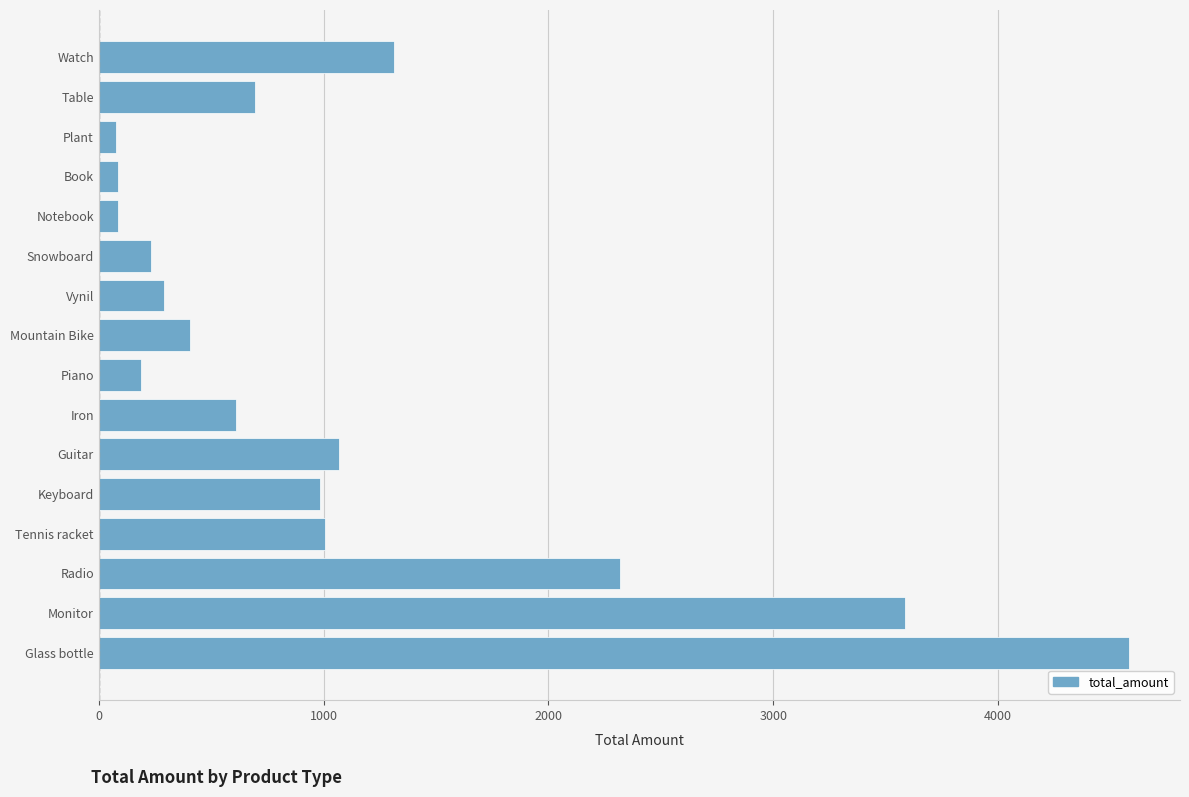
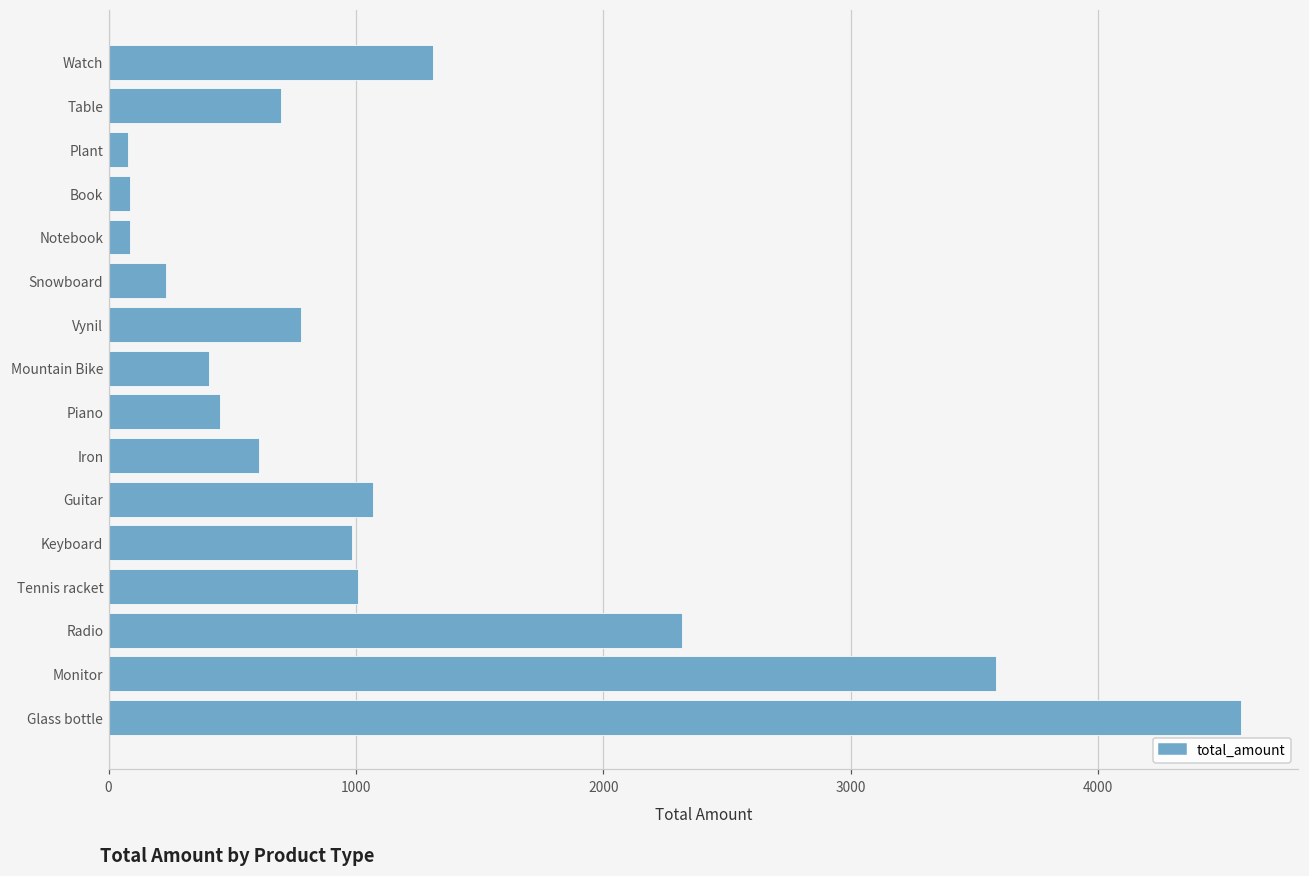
  {
    "Watch": 1310,
    "Table": 700,
    "Plant": 80,
    "Book": 90,
    "Notebook": 90,
    "Snowboard": 230,
-   "Vynil": 290,
+   "Vynil": 780,
    "Mountain Bike": 410,
-   "Piano": 190,
+   "Piano": 450,
    "Iron": 610,
    "Guitar": 1070,
    "Keyboard": 980,
    "Tennis racket": 1010,
    "Radio": 2320,
    "Monitor": 3590,
    "Glass bottle": 4580
  }
